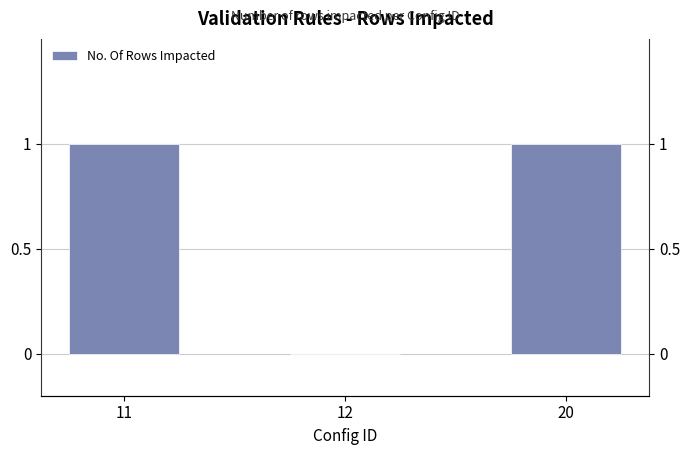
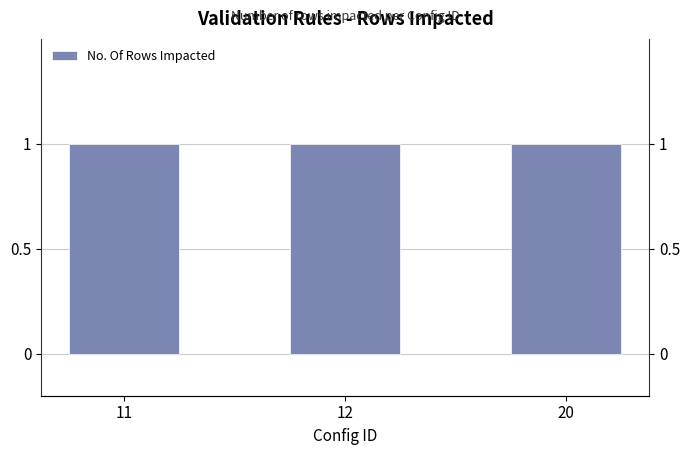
  {
    "11": 1,
-   "12": 0,
+   "12": 1,
    "20": 1
  }
